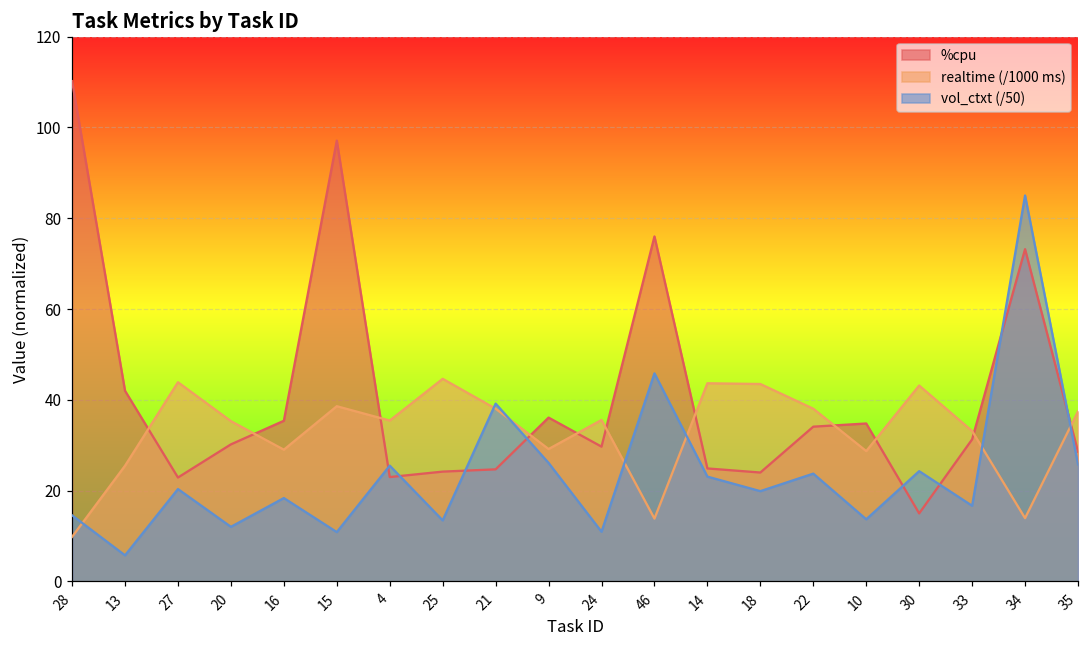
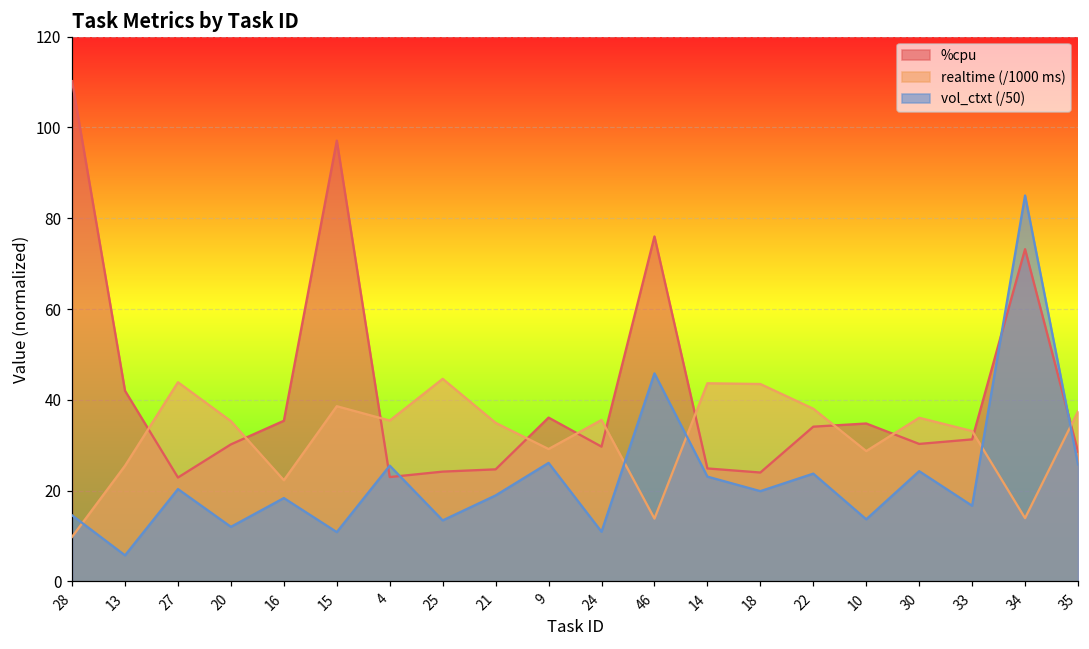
  {
    "%cpu": {
      "28": 110,
      "13": 42,
      "27": 23,
      "20": 30,
      "16": 35,
      "15": 97,
      "4": 23,
      "25": 24,
      "21": 25,
      "9": 36,
      "24": 30,
      "46": 76,
      "14": 25,
      "18": 24,
      "22": 34,
      "10": 35,
-     "30": 15,
+     "30": 30,
      "33": 31,
      "34": 73,
      "35": 29
    },
    "realtime (/1000 ms)": {
      "28": 10,
      "13": 25,
      "27": 44,
      "20": 35,
-     "16": 29,
+     "16": 22,
      "15": 39,
      "4": 35,
      "25": 45,
-     "21": 38,
+     "21": 35,
      "9": 29,
      "24": 36,
      "46": 14,
      "14": 44,
      "18": 43,
      "22": 38,
      "10": 29,
-     "30": 43,
+     "30": 36,
      "33": 33,
      "34": 14,
      "35": 37
    },
    "vol_ctxt (/50)": {
      "28": 15,
      "13": 6,
      "27": 20,
      "20": 12,
      "16": 18,
      "15": 11,
      "4": 26,
      "25": 13,
-     "21": 39,
+     "21": 19,
      "9": 26,
      "24": 11,
      "46": 46,
      "14": 23,
      "18": 20,
      "22": 24,
      "10": 14,
      "30": 24,
      "33": 17,
      "34": 85,
      "35": 26
    }
  }
